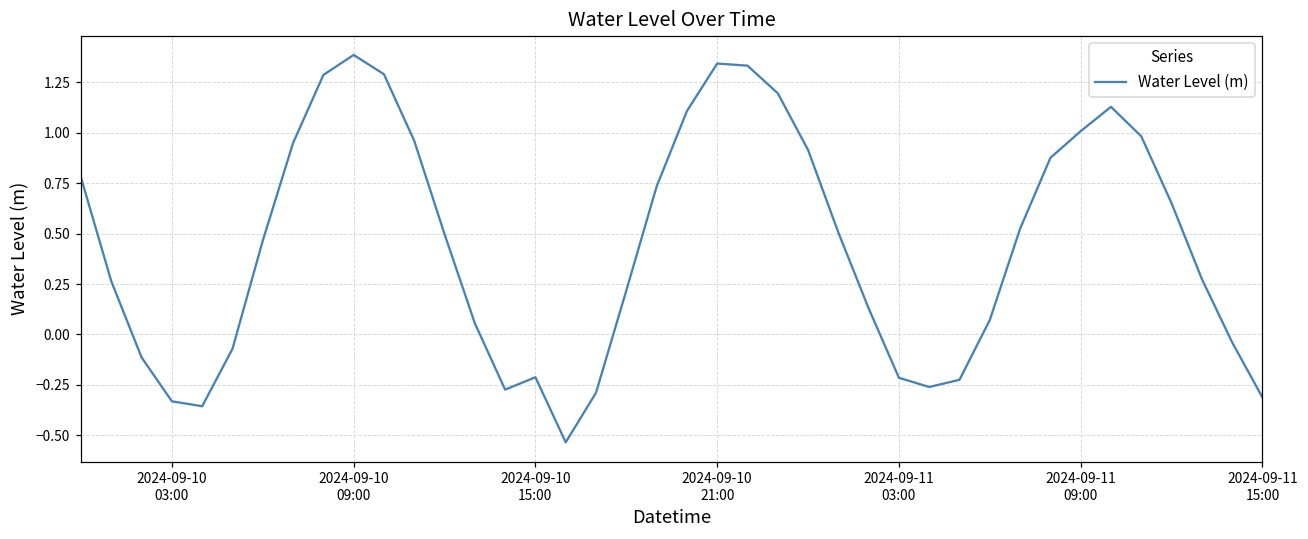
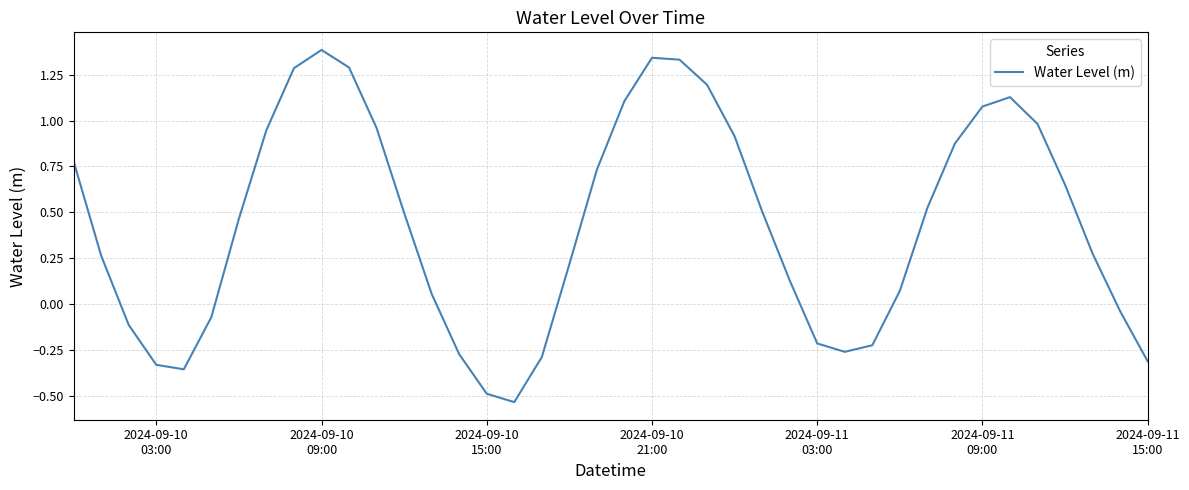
  {
    "2024-09-10 03:00": -0.33,
    "2024-09-10 09:00": 1.38,
-   "2024-09-10 15:00": -0.21,
+   "2024-09-10 15:00": -0.49,
    "2024-09-10 21:00": 1.34,
    "2024-09-11 03:00": -0.21,
-   "2024-09-11 09:00": 1.01,
+   "2024-09-11 09:00": 1.08,
    "2024-09-11 15:00": -0.31
  }
